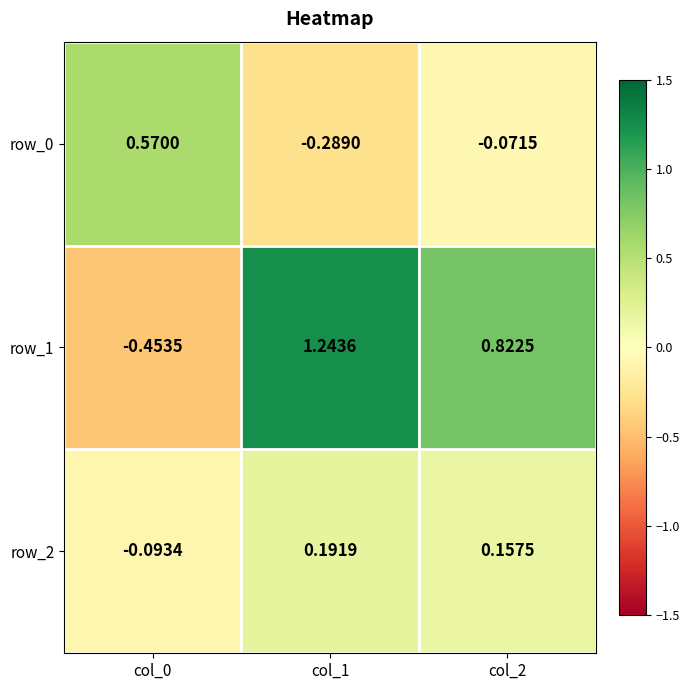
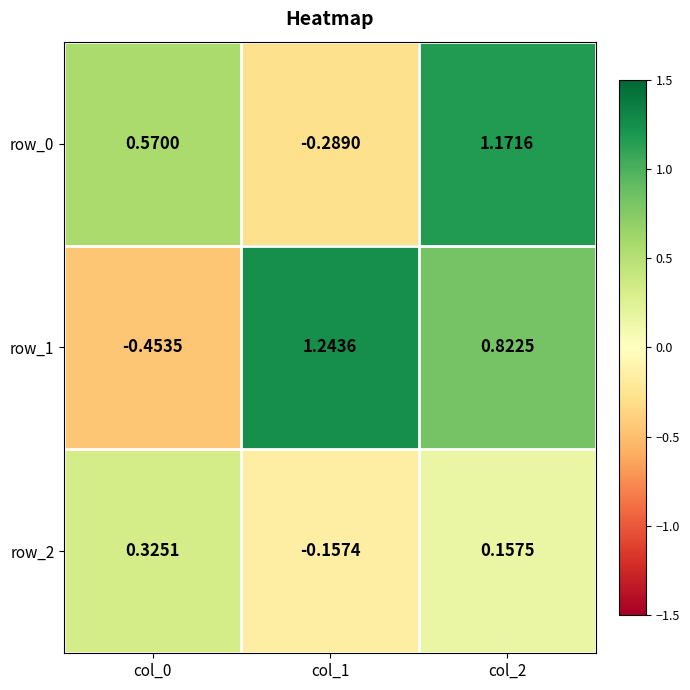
  {
    "row_0": {
      "col_0": 0.5700,
      "col_1": -0.2890,
-     "col_2": -0.0715
+     "col_2": 1.1716
    },
    "row_1": {
      "col_0": -0.4535,
      "col_1": 1.2436,
      "col_2": 0.8225
    },
    "row_2": {
-     "col_0": -0.0934,
-     "col_1": 0.1919,
+     "col_0": 0.3251,
+     "col_1": -0.1574,
      "col_2": 0.1575
    }
  }
